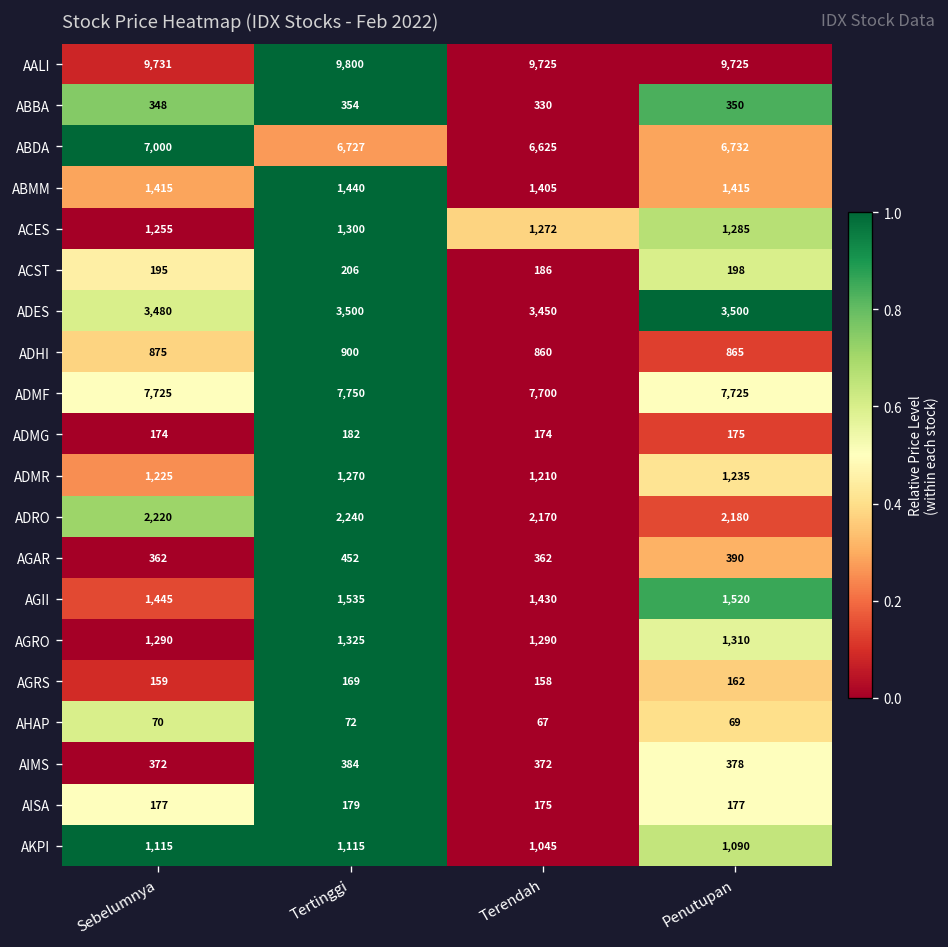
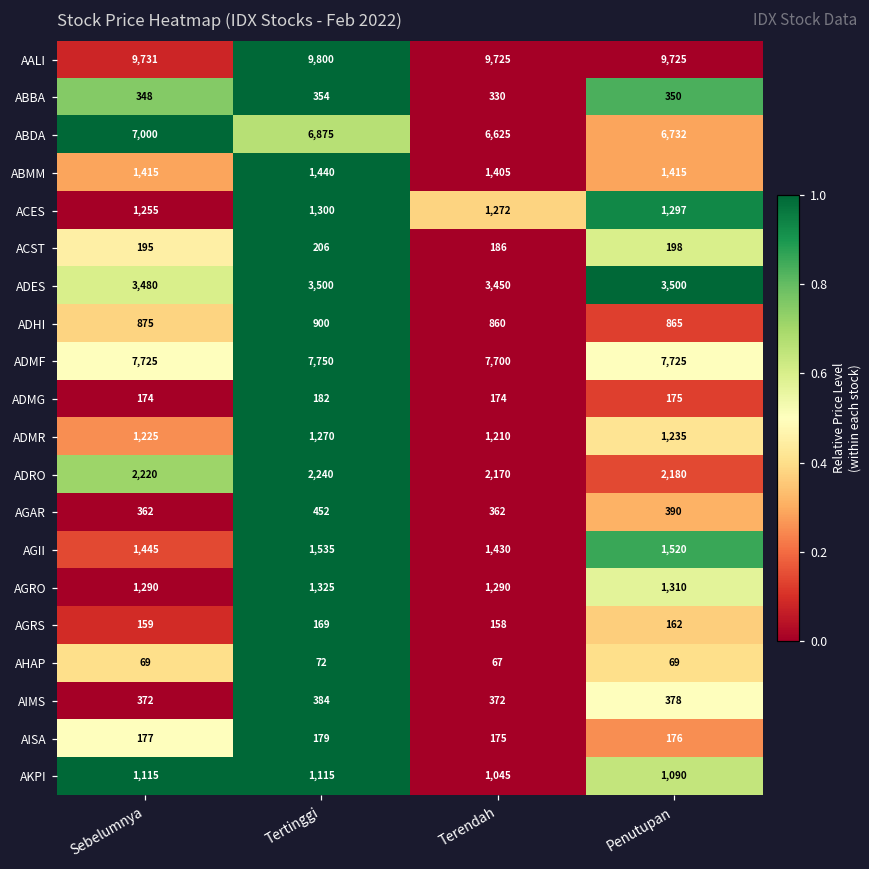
  {
    "AALI": {
      "Sebelumnya": "9,731",
      "Tertinggi": "9,800",
      "Terendah": "9,725",
      "Penutupan": "9,725"
    },
    "ABBA": {
      "Sebelumnya": "348",
      "Tertinggi": "354",
      "Terendah": "330",
      "Penutupan": "350"
    },
    "ABDA": {
      "Sebelumnya": "7,000",
-     "Tertinggi": "6,727",
+     "Tertinggi": "6,875",
      "Terendah": "6,625",
      "Penutupan": "6,732"
    },
    "ABMM": {
      "Sebelumnya": "1,415",
      "Tertinggi": "1,440",
      "Terendah": "1,405",
      "Penutupan": "1,415"
    },
    "ACES": {
      "Sebelumnya": "1,255",
      "Tertinggi": "1,300",
      "Terendah": "1,272",
-     "Penutupan": "1,285"
+     "Penutupan": "1,297"
    },
    "ACST": {
      "Sebelumnya": "195",
      "Tertinggi": "206",
      "Terendah": "186",
      "Penutupan": "198"
    },
    "ADES": {
      "Sebelumnya": "3,480",
      "Tertinggi": "3,500",
      "Terendah": "3,450",
      "Penutupan": "3,500"
    },
    "ADHI": {
      "Sebelumnya": "875",
      "Tertinggi": "900",
      "Terendah": "860",
      "Penutupan": "865"
    },
    "ADMF": {
      "Sebelumnya": "7,725",
      "Tertinggi": "7,750",
      "Terendah": "7,700",
      "Penutupan": "7,725"
    },
    "ADMG": {
      "Sebelumnya": "174",
      "Tertinggi": "182",
      "Terendah": "174",
      "Penutupan": "175"
    },
    "ADMR": {
      "Sebelumnya": "1,225",
      "Tertinggi": "1,270",
      "Terendah": "1,210",
      "Penutupan": "1,235"
    },
    "ADRO": {
      "Sebelumnya": "2,220",
      "Tertinggi": "2,240",
      "Terendah": "2,170",
      "Penutupan": "2,180"
    },
    "AGAR": {
      "Sebelumnya": "362",
      "Tertinggi": "452",
      "Terendah": "362",
      "Penutupan": "390"
    },
    "AGII": {
      "Sebelumnya": "1,445",
      "Tertinggi": "1,535",
      "Terendah": "1,430",
      "Penutupan": "1,520"
    },
    "AGRO": {
      "Sebelumnya": "1,290",
      "Tertinggi": "1,325",
      "Terendah": "1,290",
      "Penutupan": "1,310"
    },
    "AGRS": {
      "Sebelumnya": "159",
      "Tertinggi": "169",
      "Terendah": "158",
      "Penutupan": "162"
    },
    "AHAP": {
-     "Sebelumnya": "70",
+     "Sebelumnya": "69",
      "Tertinggi": "72",
      "Terendah": "67",
      "Penutupan": "69"
    },
    "AIMS": {
      "Sebelumnya": "372",
      "Tertinggi": "384",
      "Terendah": "372",
      "Penutupan": "378"
    },
    "AISA": {
      "Sebelumnya": "177",
      "Tertinggi": "179",
      "Terendah": "175",
-     "Penutupan": "177"
+     "Penutupan": "176"
    },
    "AKPI": {
      "Sebelumnya": "1,115",
      "Tertinggi": "1,115",
      "Terendah": "1,045",
      "Penutupan": "1,090"
    }
  }
